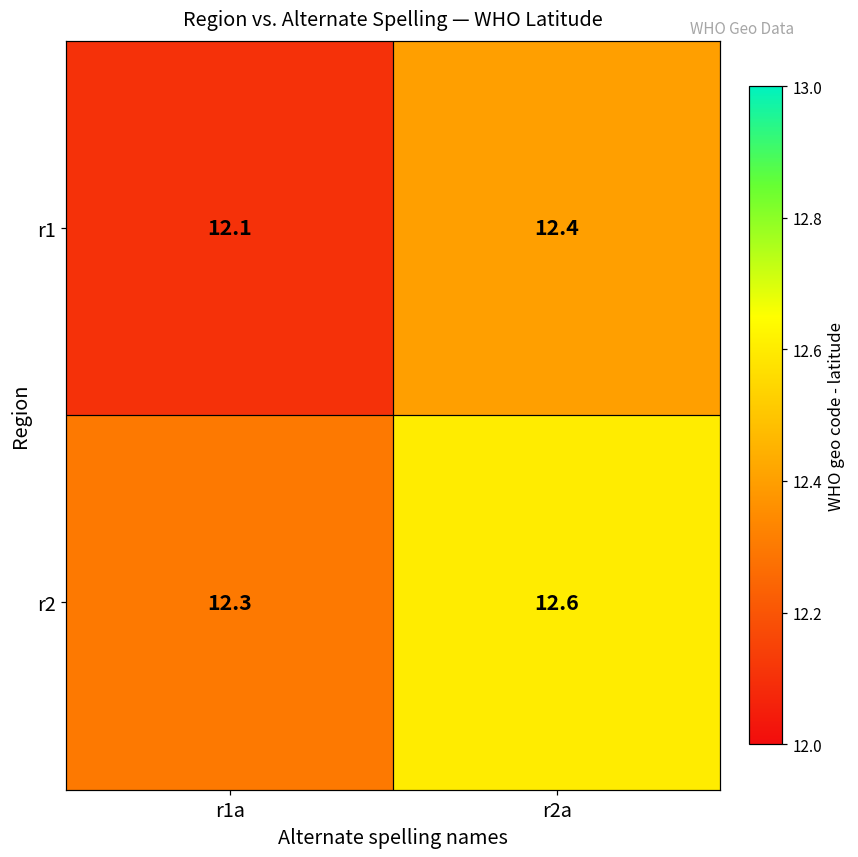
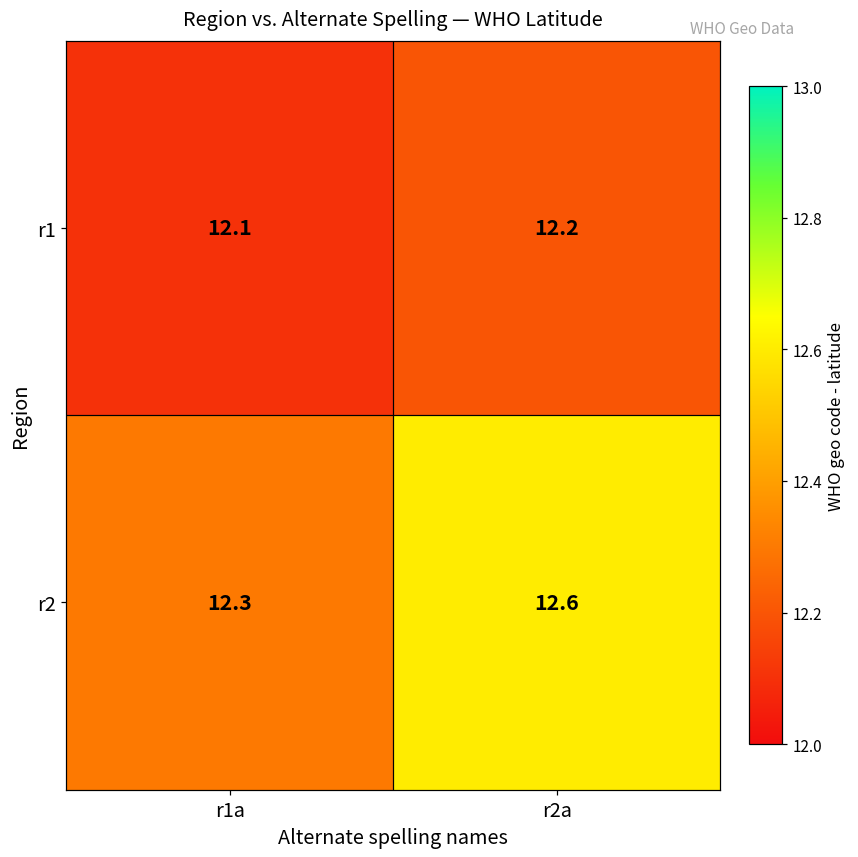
  {
    "r1": {
      "r1a": 12.1,
-     "r2a": 12.4
+     "r2a": 12.2
    },
    "r2": {
      "r1a": 12.3,
      "r2a": 12.6
    }
  }
